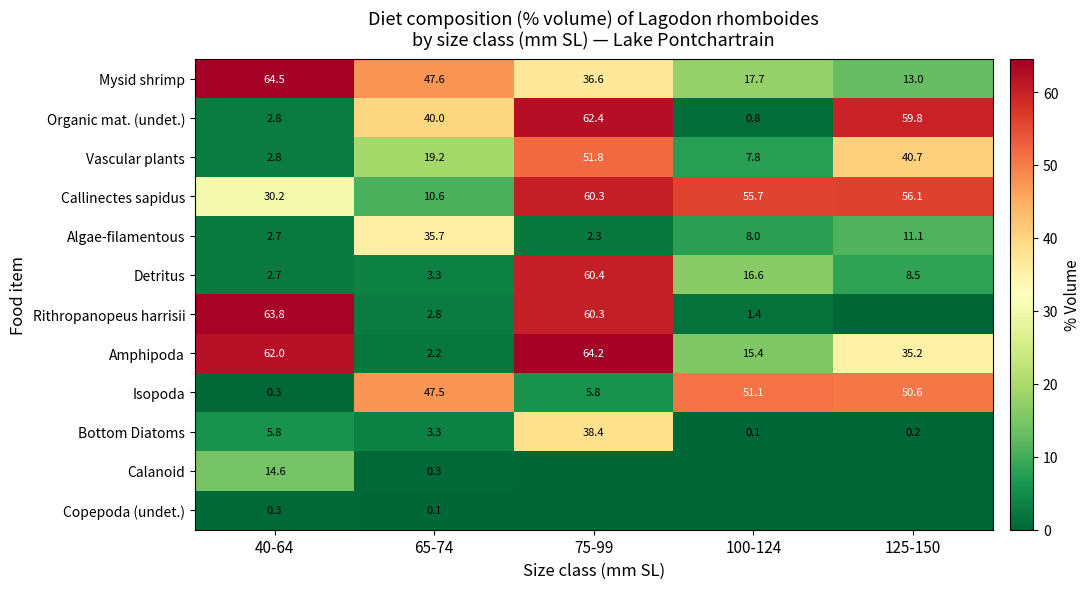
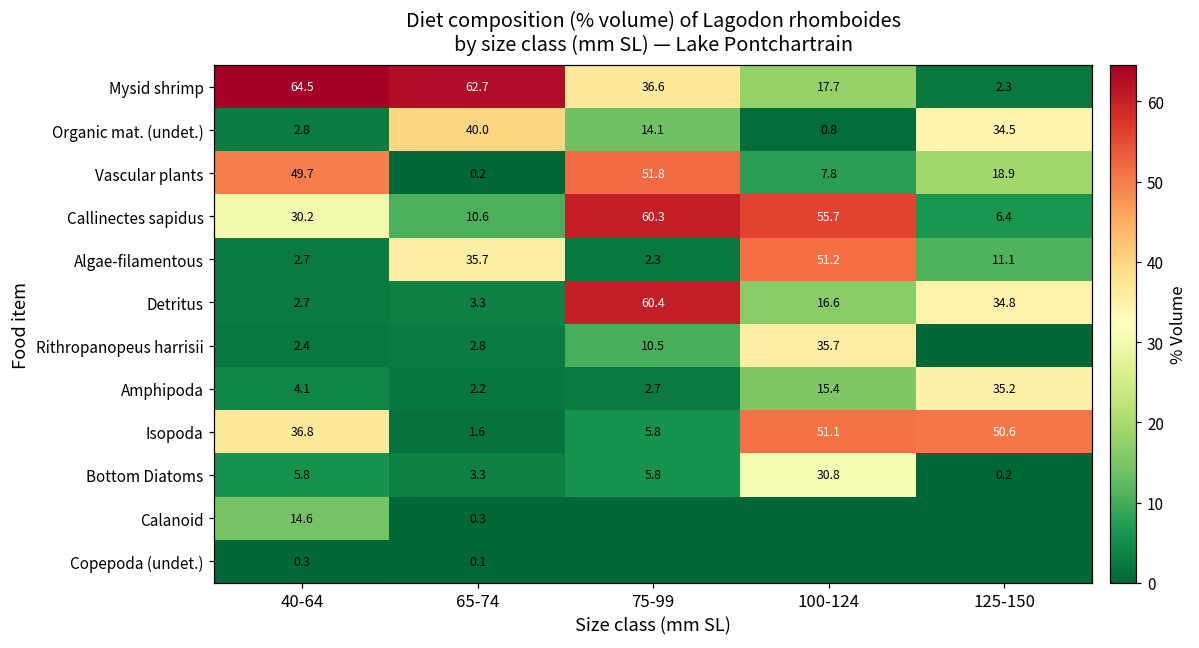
  {
    "Mysid shrimp": {
      "40-64": 64.5,
-     "65-74": 47.6,
+     "65-74": 62.7,
      "75-99": 36.6,
      "100-124": 17.7,
-     "125-150": 13.0
+     "125-150": 2.3
    },
    "Organic mat. (undet.)": {
      "40-64": 2.8,
      "65-74": 40.0,
-     "75-99": 62.4,
+     "75-99": 14.1,
      "100-124": 0.8,
-     "125-150": 59.8
+     "125-150": 34.5
    },
    "Vascular plants": {
-     "40-64": 2.8,
-     "65-74": 19.2,
+     "40-64": 49.7,
+     "65-74": 0.2,
      "75-99": 51.8,
      "100-124": 7.8,
-     "125-150": 40.7
+     "125-150": 18.9
    },
    "Callinectes sapidus": {
      "40-64": 30.2,
      "65-74": 10.6,
      "75-99": 60.3,
      "100-124": 55.7,
-     "125-150": 56.1
+     "125-150": 6.4
    },
    "Algae-filamentous": {
      "40-64": 2.7,
      "65-74": 35.7,
      "75-99": 2.3,
-     "100-124": 8.0,
+     "100-124": 51.2,
      "125-150": 11.1
    },
    "Detritus": {
      "40-64": 2.7,
      "65-74": 3.3,
      "75-99": 60.4,
      "100-124": 16.6,
-     "125-150": 8.5
+     "125-150": 34.8
    },
    "Rithropanopeus harrisii": {
-     "40-64": 63.8,
+     "40-64": 2.4,
      "65-74": 2.8,
-     "75-99": 60.3,
-     "100-124": 1.4
+     "75-99": 10.5,
+     "100-124": 35.7
    },
    "Amphipoda": {
-     "40-64": 62.0,
+     "40-64": 4.1,
      "65-74": 2.2,
-     "75-99": 64.2,
+     "75-99": 2.7,
      "100-124": 15.4,
      "125-150": 35.2
    },
    "Isopoda": {
-     "40-64": 0.3,
-     "65-74": 47.5,
+     "40-64": 36.8,
+     "65-74": 1.6,
      "75-99": 5.8,
      "100-124": 51.1,
      "125-150": 50.6
    },
    "Bottom Diatoms": {
      "40-64": 5.8,
      "65-74": 3.3,
-     "75-99": 38.4,
-     "100-124": 0.1,
+     "75-99": 5.8,
+     "100-124": 30.8,
      "125-150": 0.2
    },
    "Calanoid": {
      "40-64": 14.6,
      "65-74": 0.3
    },
    "Copepoda (undet.)": {
      "40-64": 0.3,
      "65-74": 0.1
    }
  }
